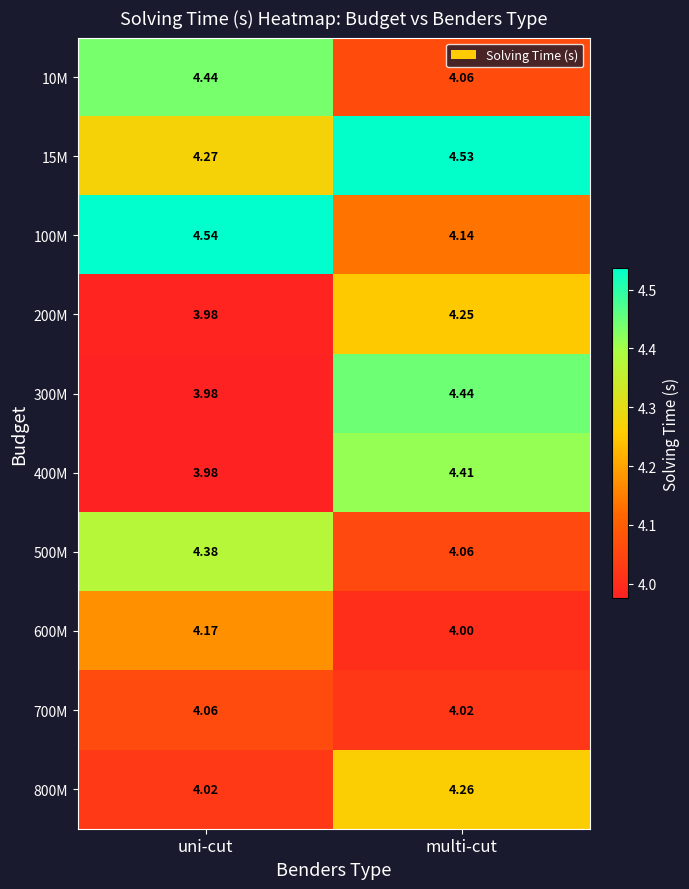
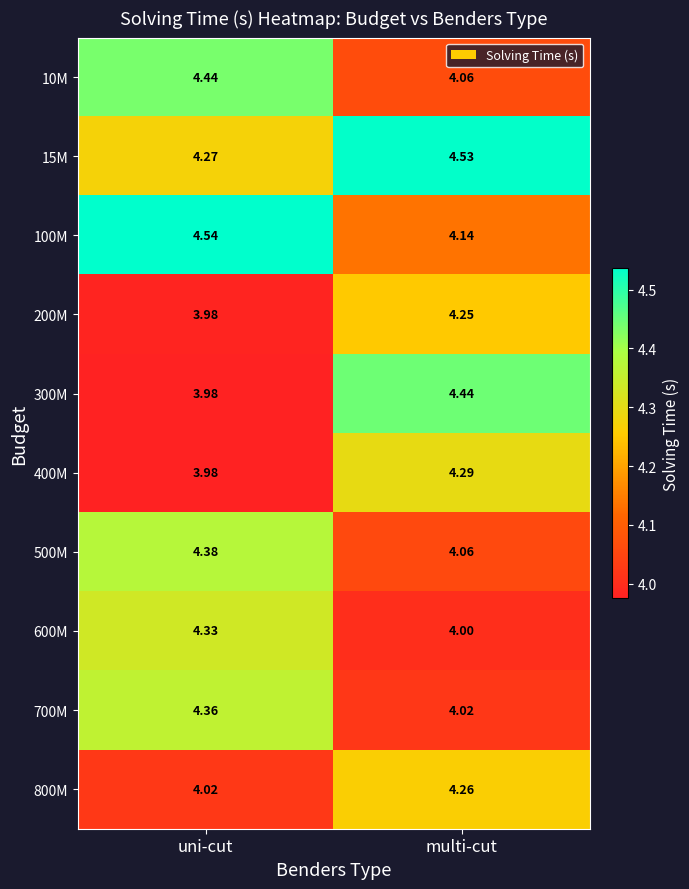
  {
    "10M": {
      "uni-cut": 4.44,
      "multi-cut": 4.06
    },
    "15M": {
      "uni-cut": 4.27,
      "multi-cut": 4.53
    },
    "100M": {
      "uni-cut": 4.54,
      "multi-cut": 4.14
    },
    "200M": {
      "uni-cut": 3.98,
      "multi-cut": 4.25
    },
    "300M": {
      "uni-cut": 3.98,
      "multi-cut": 4.44
    },
    "400M": {
      "uni-cut": 3.98,
-     "multi-cut": 4.41
+     "multi-cut": 4.29
    },
    "500M": {
      "uni-cut": 4.38,
      "multi-cut": 4.06
    },
    "600M": {
-     "uni-cut": 4.17,
+     "uni-cut": 4.33,
      "multi-cut": 4.00
    },
    "700M": {
-     "uni-cut": 4.06,
+     "uni-cut": 4.36,
      "multi-cut": 4.02
    },
    "800M": {
      "uni-cut": 4.02,
      "multi-cut": 4.26
    }
  }
